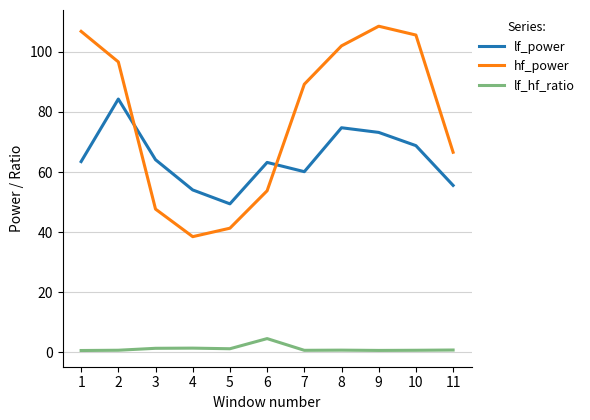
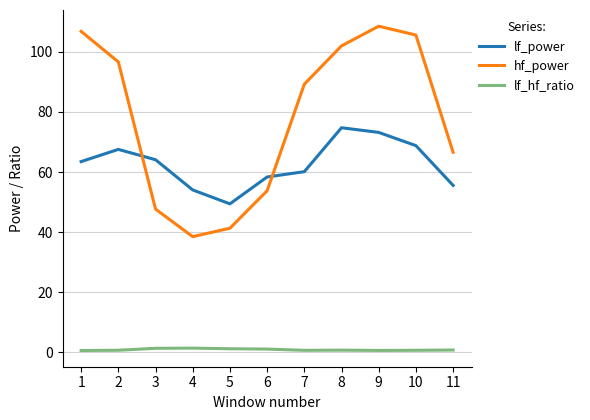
  {
    "lf_power": {
      "1": 63,
-     "2": 84,
+     "2": 68,
      "3": 64,
      "4": 54,
      "5": 49,
-     "6": 63,
+     "6": 58,
      "7": 60,
      "8": 75,
      "9": 73,
      "10": 69,
      "11": 56
    },
    "hf_power": {
      "1": 107,
      "2": 97,
      "3": 48,
      "4": 39,
      "5": 41,
      "6": 54,
      "7": 89,
      "8": 102,
      "9": 109,
      "10": 106,
      "11": 67
    },
    "lf_hf_ratio": {
      "1": 1,
      "2": 1,
      "3": 1,
      "4": 1,
      "5": 1,
-     "6": 5,
+     "6": 1,
      "7": 1,
      "8": 1,
      "9": 1,
      "10": 1,
      "11": 1
    }
  }
